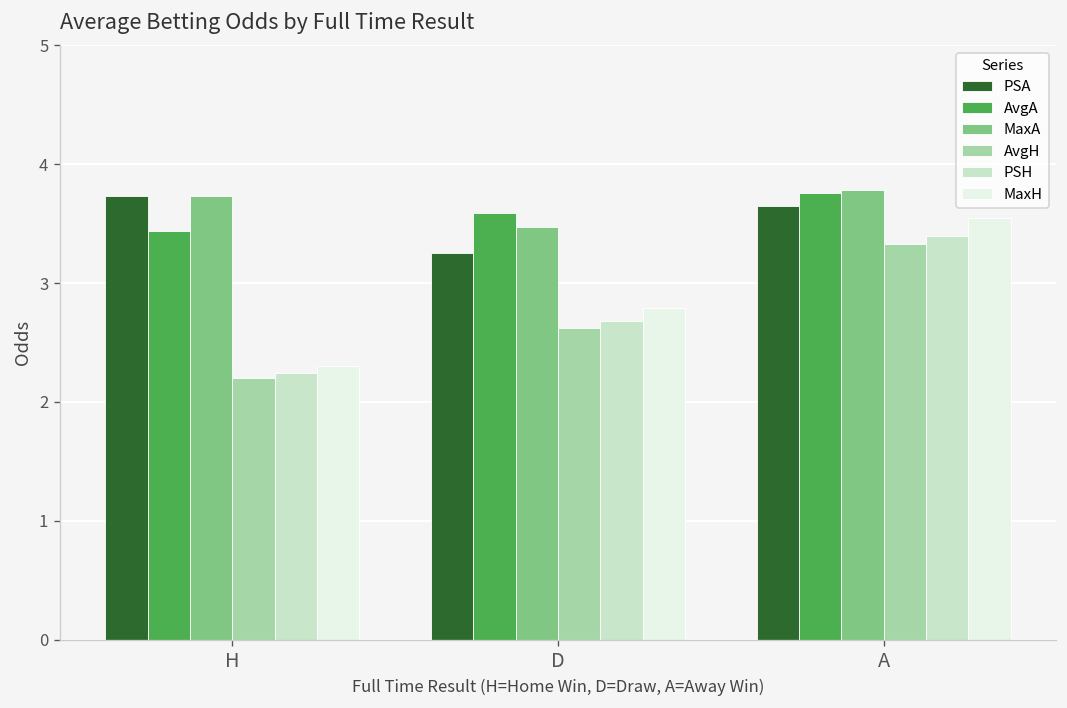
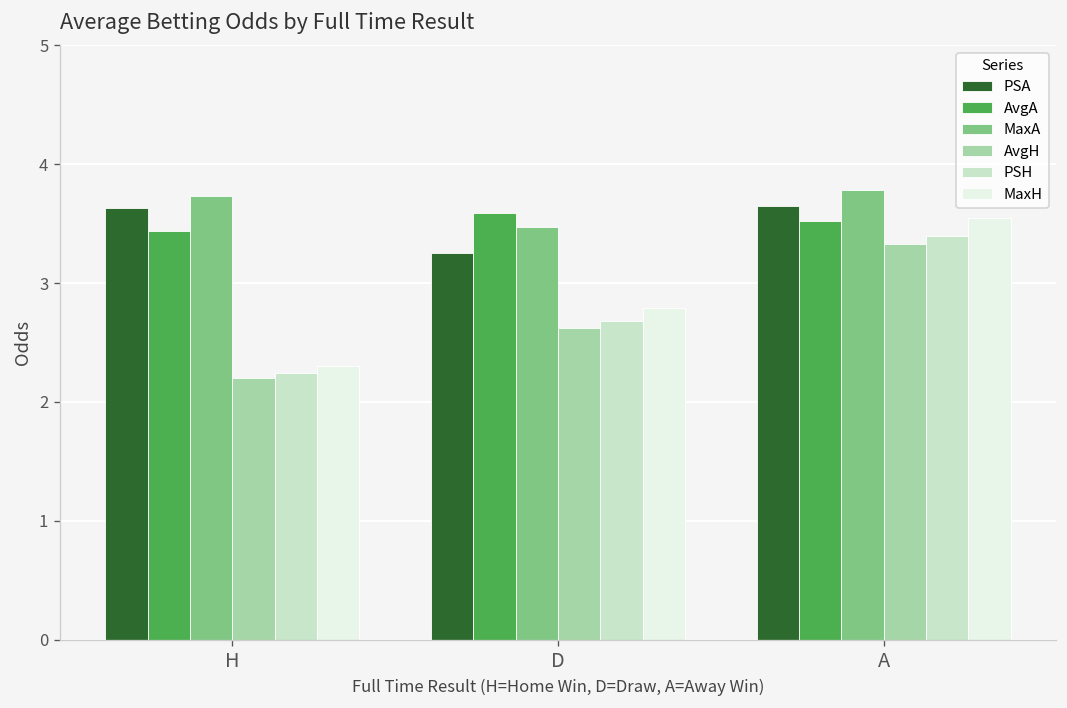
  {
    "PSA": {
-     "H": 3.7,
+     "H": 3.6,
      "D": 3.3,
      "A": 3.7
    },
    "AvgA": {
      "H": 3.4,
      "D": 3.6,
-     "A": 3.8
+     "A": 3.5
    }
  }
